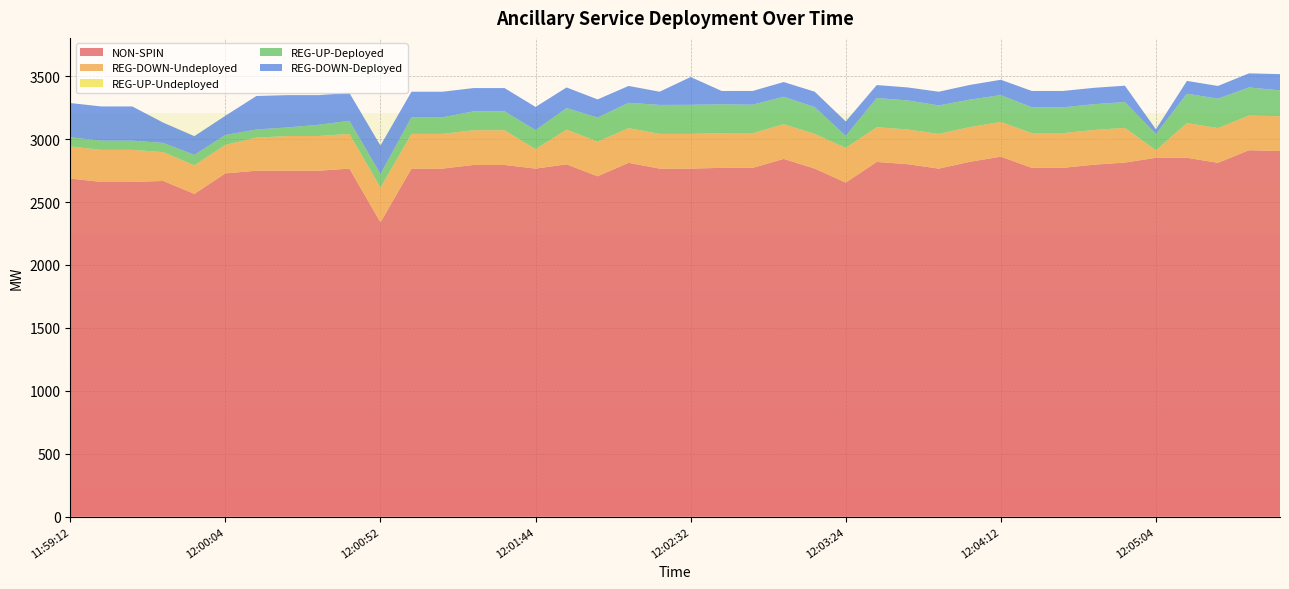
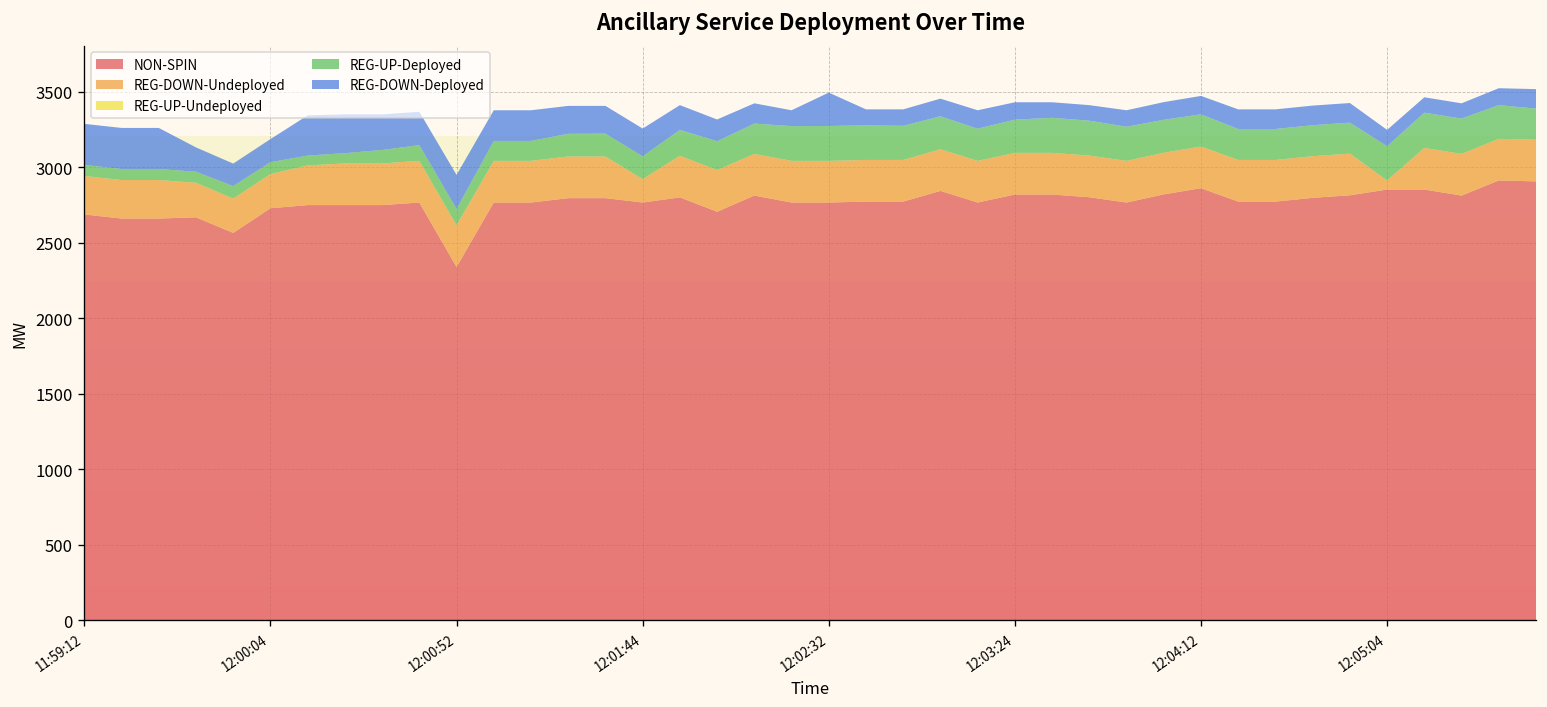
  {
    "NON-SPIN": {
      "11:59:12": 2690,
      "12:00:04": 2730,
      "12:00:52": 2340,
      "12:01:44": 2770,
      "12:02:32": 2770,
-     "12:03:24": 2660,
+     "12:03:24": 2820,
      "12:04:12": 2860,
      "12:05:04": 2850
    },
    "REG-UP-Deployed": {
      "11:59:12": 70,
      "12:00:04": 80,
      "12:00:52": 110,
      "12:01:44": 150,
      "12:02:32": 230,
-     "12:03:24": 100,
+     "12:03:24": 220,
      "12:04:12": 210,
-     "12:05:04": 130
+     "12:05:04": 230
    },
    "REG-DOWN-Deployed": {
      "11:59:12": 270,
      "12:00:04": 150,
      "12:00:52": 230,
      "12:01:44": 180,
      "12:02:32": 220,
      "12:03:24": 120,
      "12:04:12": 120,
-     "12:05:04": 40
+     "12:05:04": 110
    }
  }
